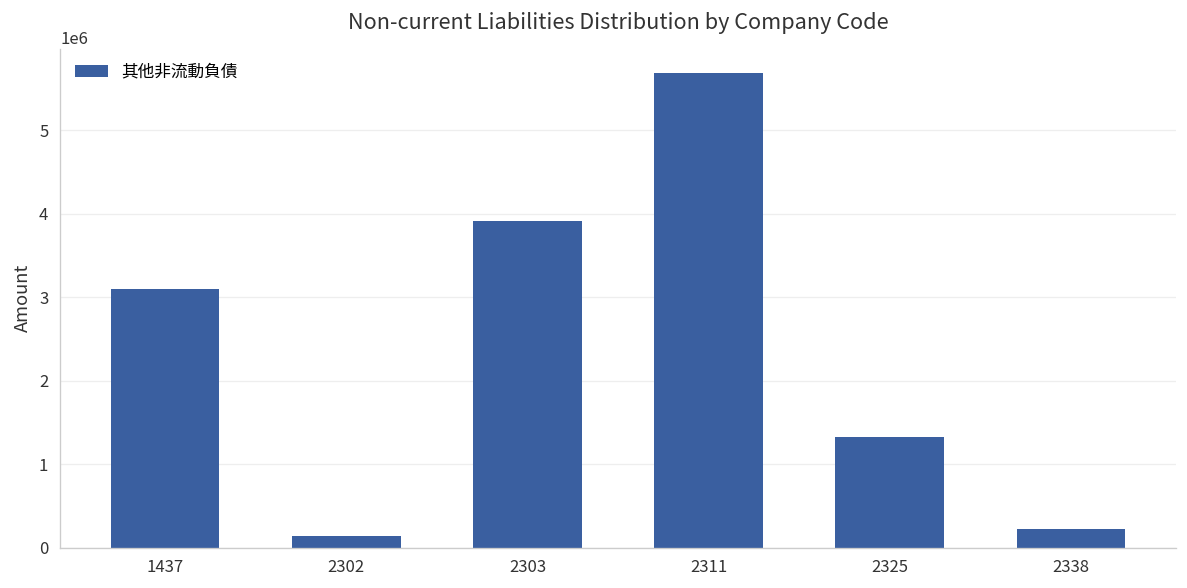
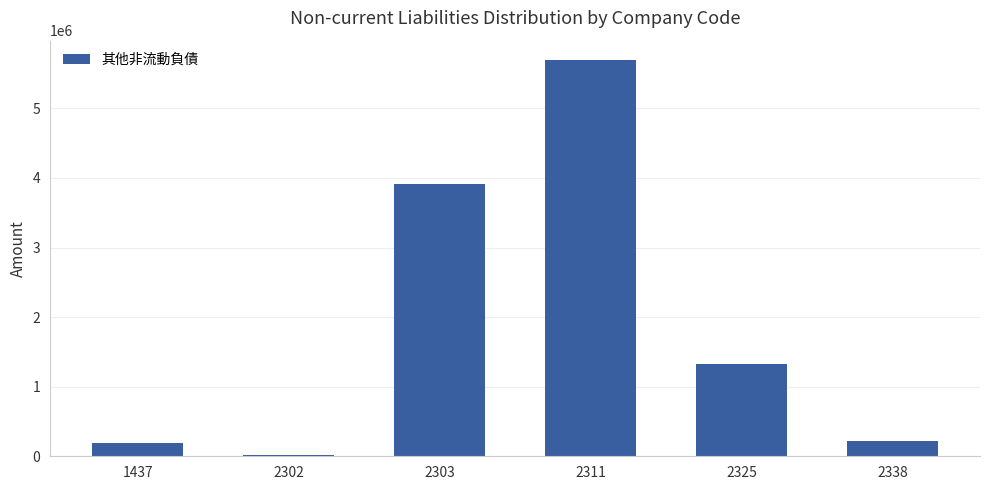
  {
-   "1437": 3100000,
-   "2302": 100000,
+   "1437": 200000,
+   "2302": 0,
    "2303": 3900000,
    "2311": 5700000,
    "2325": 1300000,
    "2338": 200000
  }
